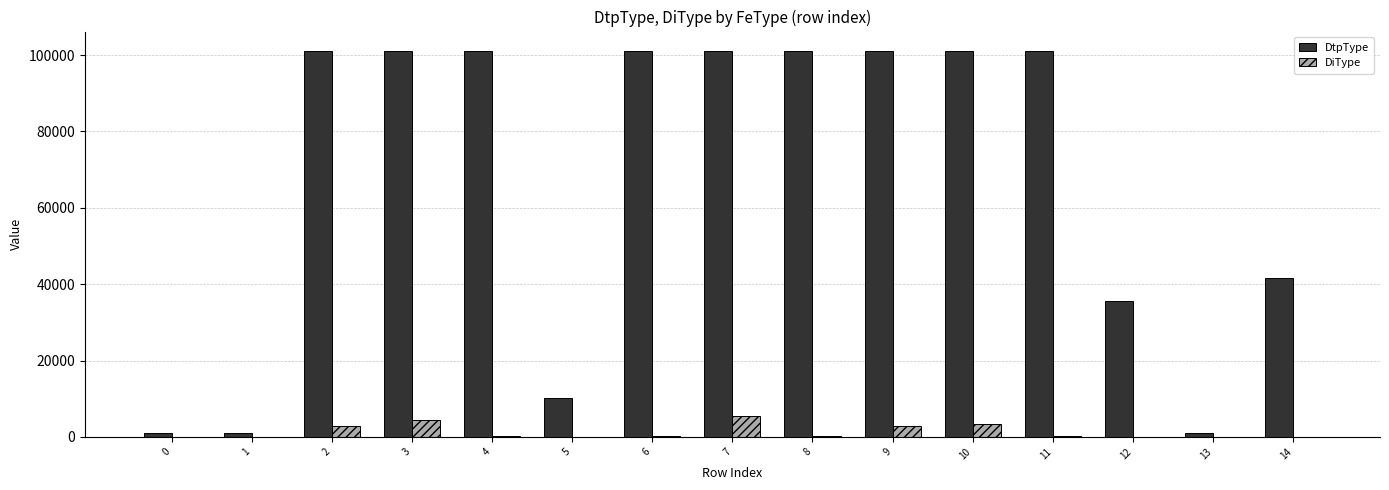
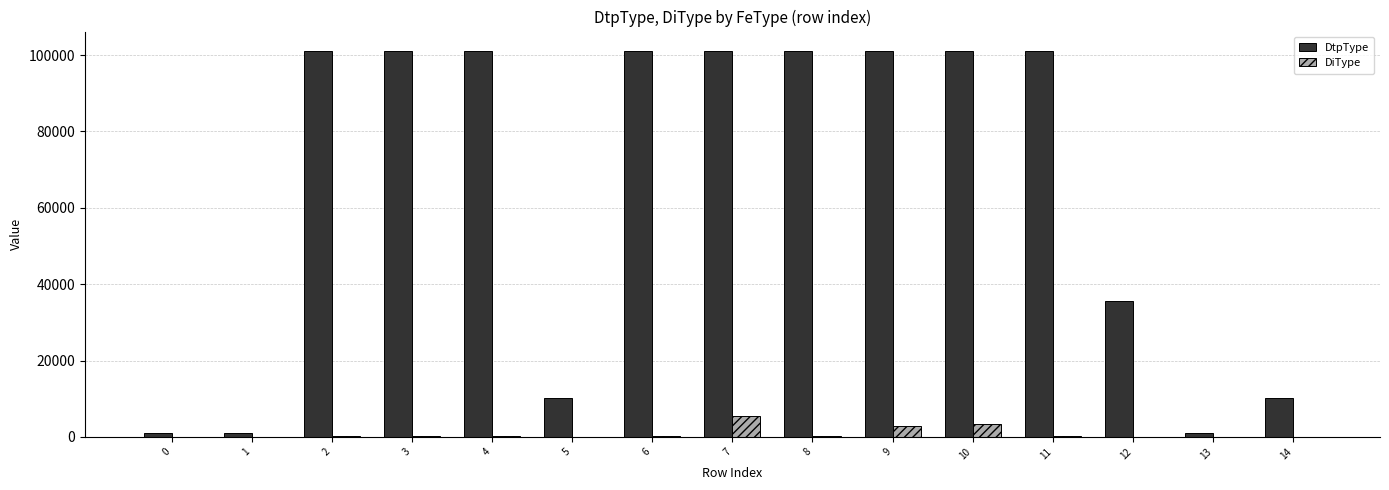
  {
    "DtpType": {
      "0": 1000,
      "1": 1000,
      "2": 101000,
      "3": 101000,
      "4": 101000,
      "5": 10000,
      "6": 101000,
      "7": 101000,
      "8": 101000,
      "9": 101000,
      "10": 101000,
      "11": 101000,
      "12": 35000,
      "13": 1000,
-     "14": 42000
+     "14": 10000
    },
    "DiType": {
-     "2": 3000,
-     "3": 4000,
+     "2": 0,
+     "3": 0,
      "7": 5000,
      "9": 3000,
      "10": 3000
    }
  }
